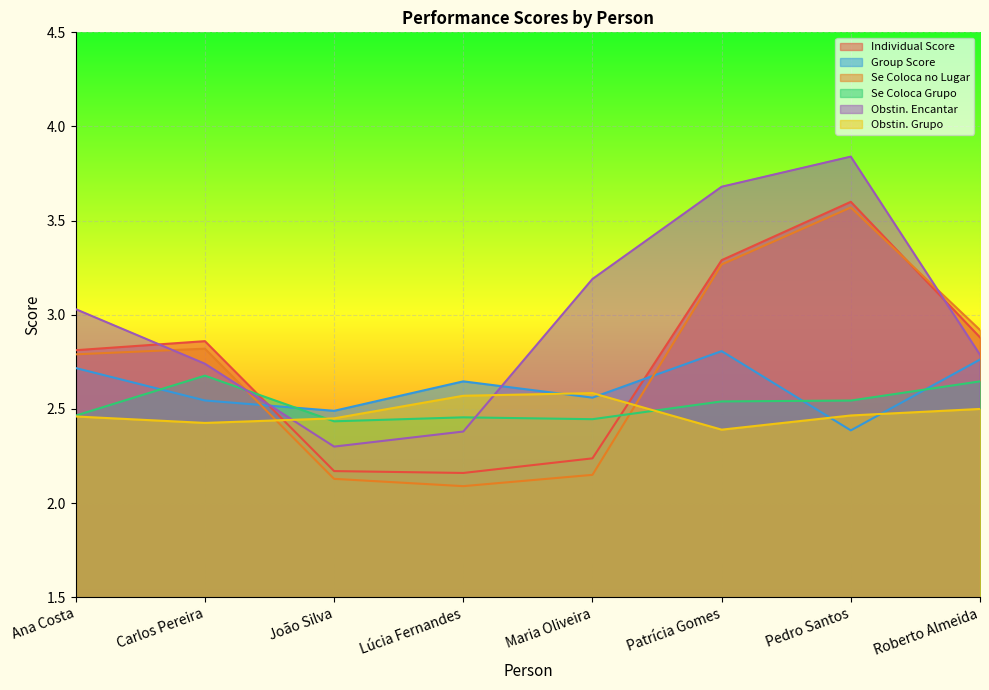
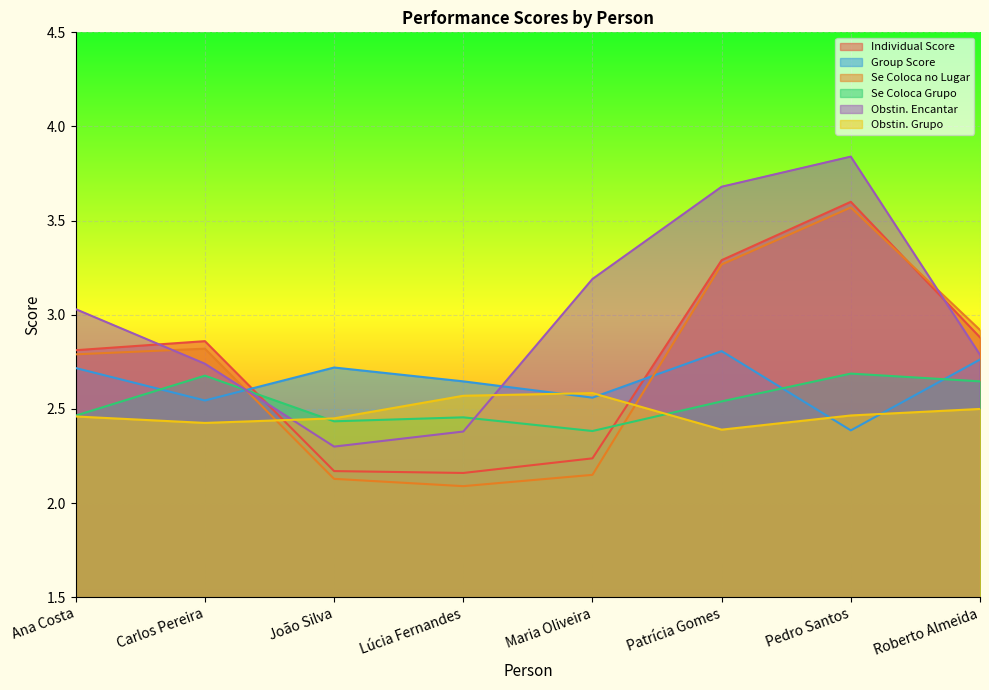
  {
    "Group Score": {
      "Ana Costa": 2.72,
      "Carlos Pereira": 2.54,
-     "João Silva": 2.49,
+     "João Silva": 2.72,
      "Lúcia Fernandes": 2.65,
      "Maria Oliveira": 2.56,
      "Patrícia Gomes": 2.81,
      "Pedro Santos": 2.39,
      "Roberto Almeida": 2.76
    },
    "Se Coloca Grupo": {
      "Carlos Pereira": 2.68,
      "João Silva": 2.43,
      "Lúcia Fernandes": 2.46,
-     "Maria Oliveira": 2.45,
+     "Maria Oliveira": 2.38,
      "Patrícia Gomes": 2.54,
-     "Pedro Santos": 2.54,
+     "Pedro Santos": 2.69,
      "Roberto Almeida": 2.65
    },
    "Obstin. Encantar": {
      "Ana Costa": 3.03,
      "Carlos Pereira": 2.74,
      "João Silva": 2.30,
      "Lúcia Fernandes": 2.38,
      "Maria Oliveira": 3.19,
      "Patrícia Gomes": 3.68,
      "Pedro Santos": 3.84,
      "Roberto Almeida": 2.79
    }
  }
